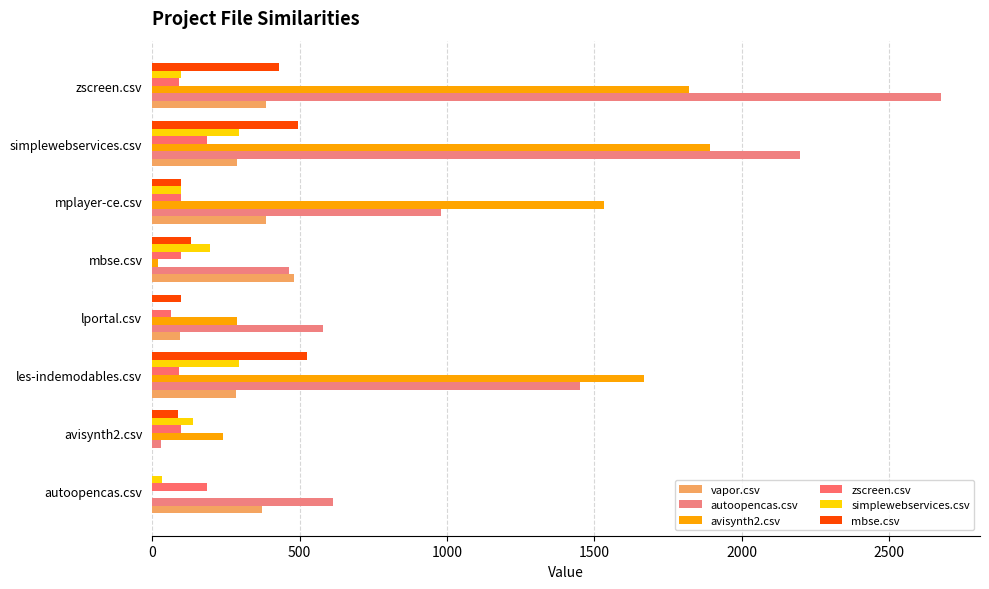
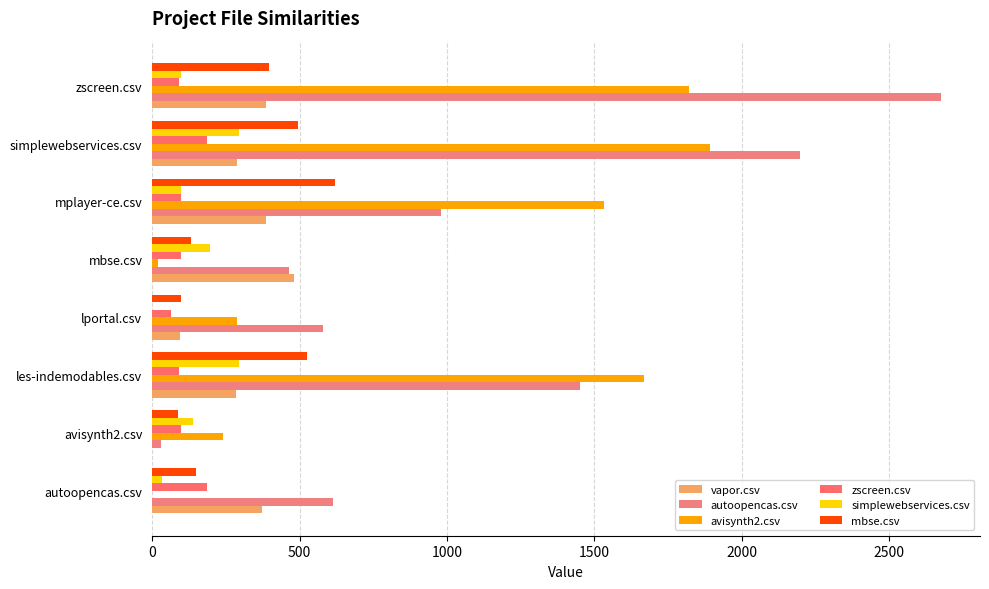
  {
    "mbse.csv": {
-     "zscreen.csv": 430,
+     "zscreen.csv": 400,
      "simplewebservices.csv": 490,
-     "mplayer-ce.csv": 100,
+     "mplayer-ce.csv": 620,
      "mbse.csv": 130,
      "lportal.csv": 100,
      "les-indemodables.csv": 530,
      "avisynth2.csv": 90,
-     "autoopencas.csv": 0
+     "autoopencas.csv": 150
    }
  }
